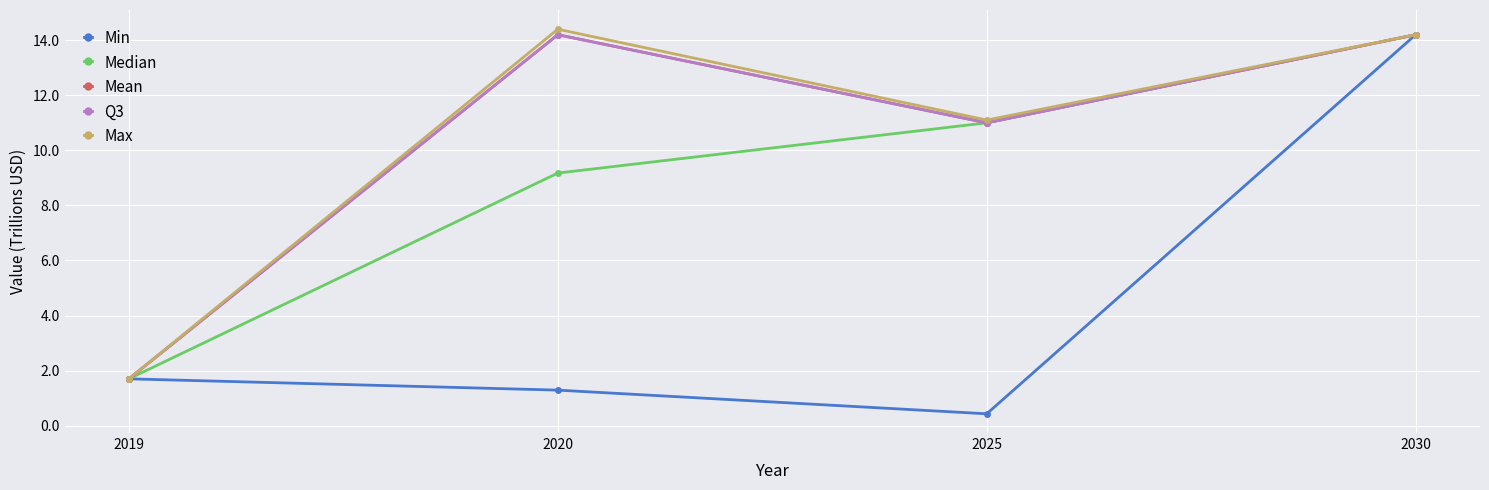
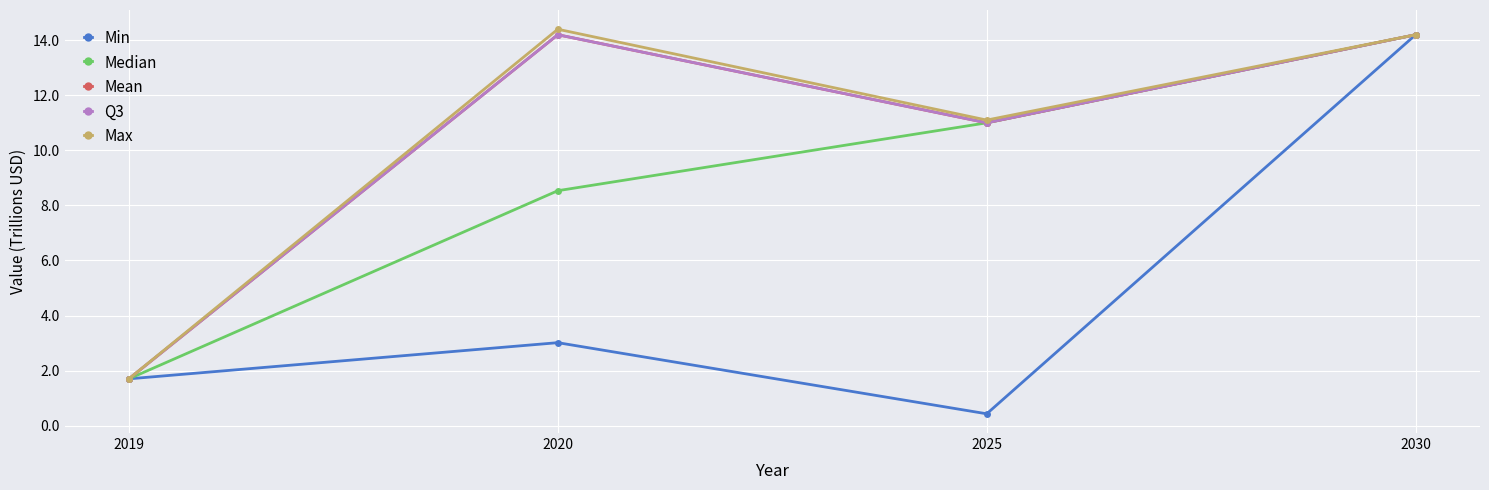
  {
    "Min": {
-     "2020": 1.3,
+     "2020": 3.0,
      "2025": 0.4
    },
    "Median": {
-     "2020": 9.2
+     "2020": 8.5
    },
    "Q3": {
      "2020": 14.2
    },
    "Max": {
      "2020": 14.4,
      "2025": 11.1
    }
  }
